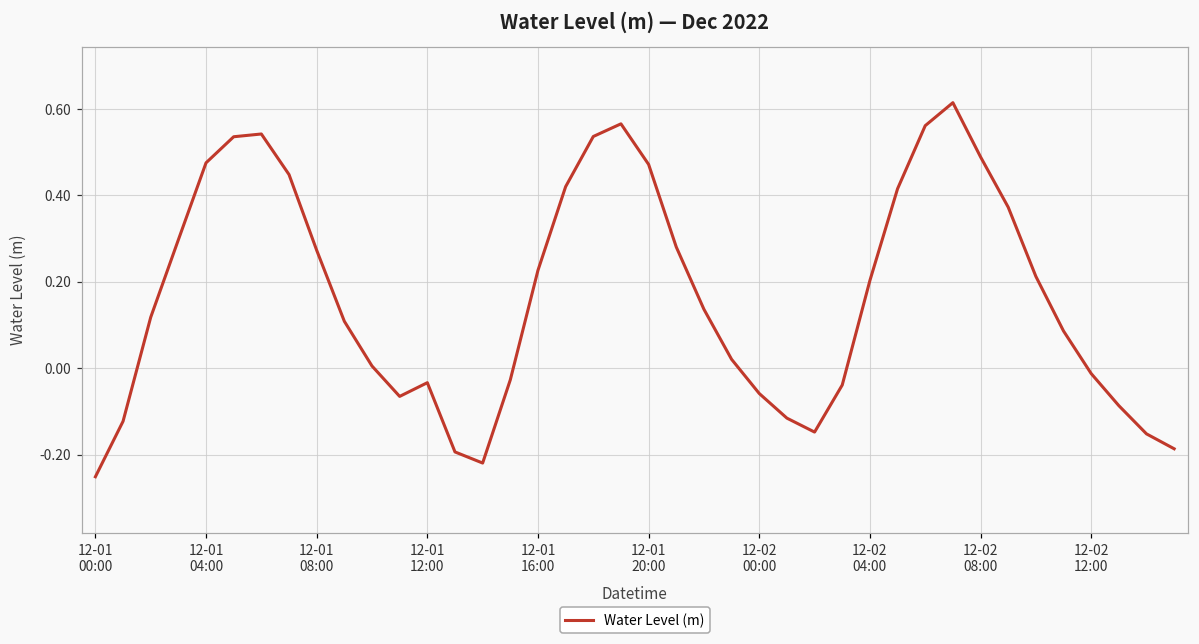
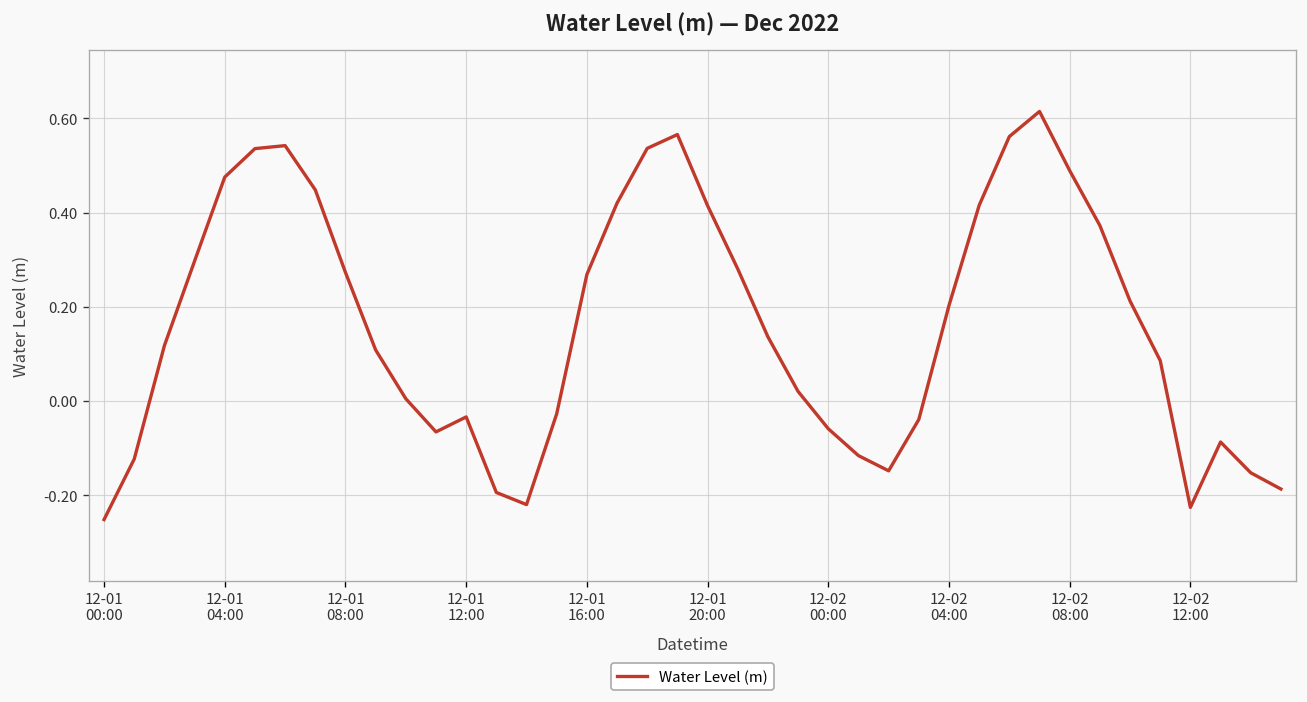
  {
    "12-01 00:00": -0.25,
    "12-01 04:00": 0.48,
    "12-01 08:00": 0.27,
    "12-01 12:00": -0.03,
-   "12-01 16:00": 0.23,
-   "12-01 20:00": 0.47,
+   "12-01 16:00": 0.27,
+   "12-01 20:00": 0.41,
    "12-02 00:00": -0.06,
    "12-02 04:00": 0.20,
    "12-02 08:00": 0.49,
-   "12-02 12:00": -0.01
+   "12-02 12:00": -0.23
  }
